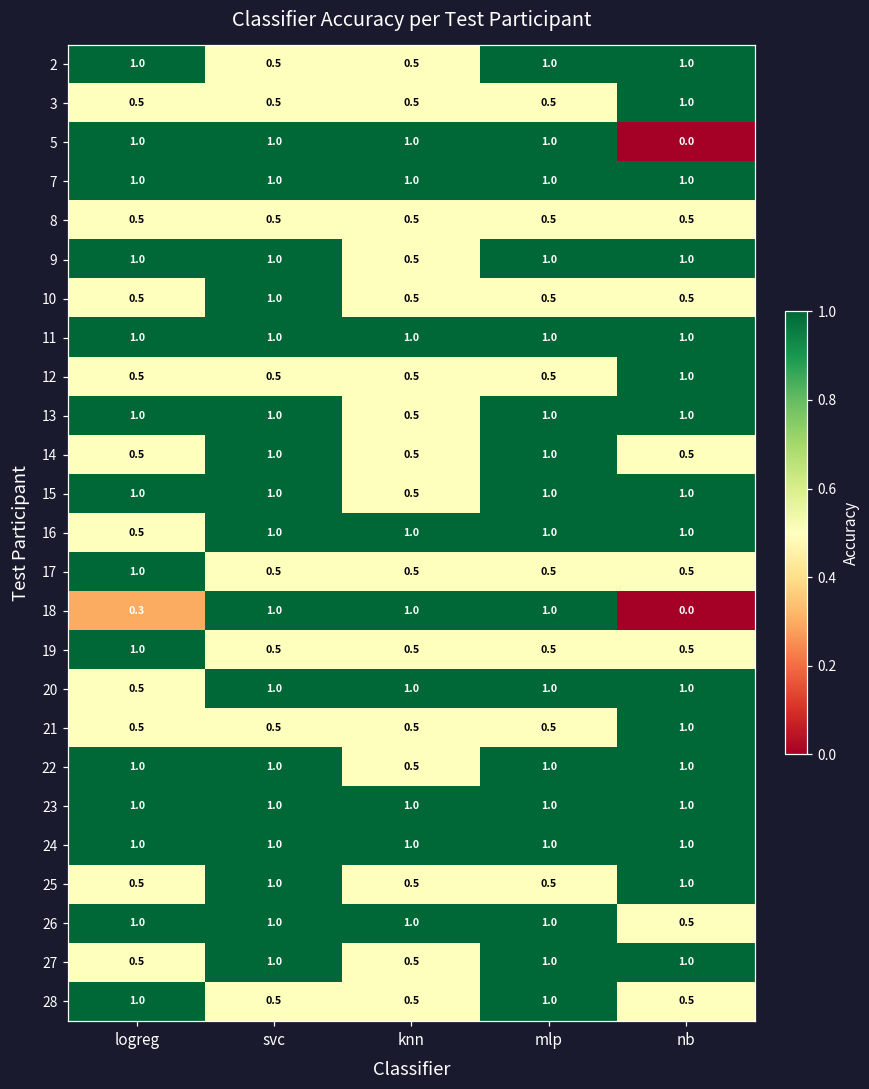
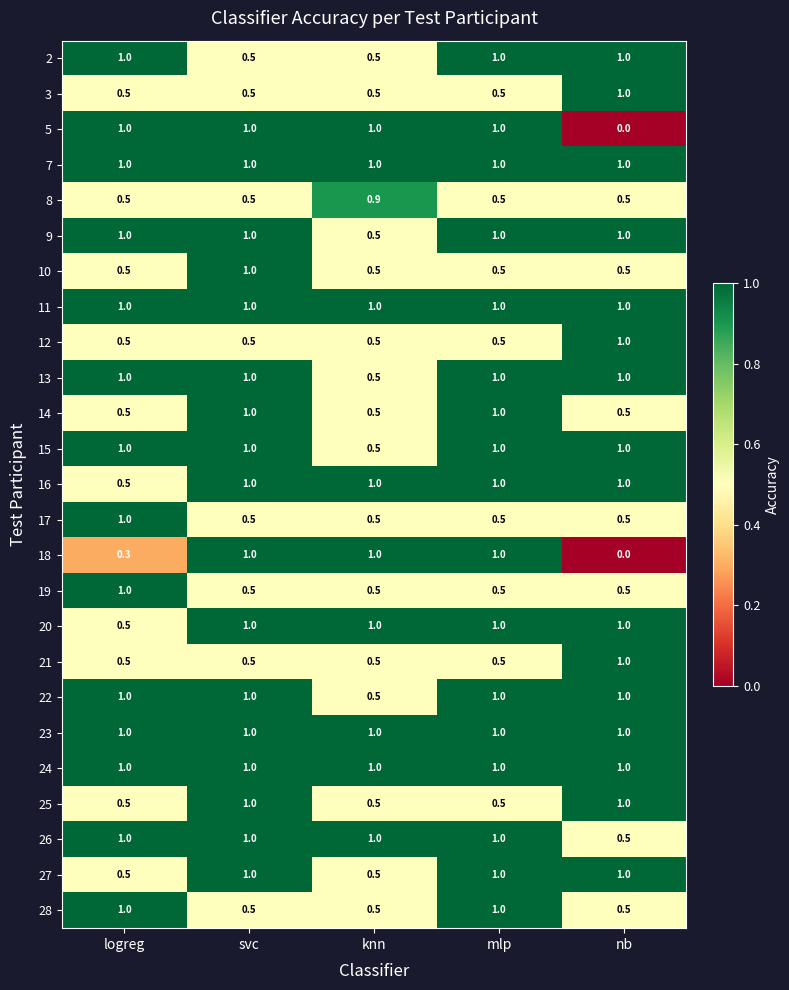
  {
    "2": {
      "logreg": 1.0,
      "svc": 0.5,
      "knn": 0.5,
      "mlp": 1.0,
      "nb": 1.0
    },
    "3": {
      "logreg": 0.5,
      "svc": 0.5,
      "knn": 0.5,
      "mlp": 0.5,
      "nb": 1.0
    },
    "5": {
      "logreg": 1.0,
      "svc": 1.0,
      "knn": 1.0,
      "mlp": 1.0,
      "nb": 0.0
    },
    "7": {
      "logreg": 1.0,
      "svc": 1.0,
      "knn": 1.0,
      "mlp": 1.0,
      "nb": 1.0
    },
    "8": {
      "logreg": 0.5,
      "svc": 0.5,
-     "knn": 0.5,
+     "knn": 0.9,
      "mlp": 0.5,
      "nb": 0.5
    },
    "9": {
      "logreg": 1.0,
      "svc": 1.0,
      "knn": 0.5,
      "mlp": 1.0,
      "nb": 1.0
    },
    "10": {
      "logreg": 0.5,
      "svc": 1.0,
      "knn": 0.5,
      "mlp": 0.5,
      "nb": 0.5
    },
    "11": {
      "logreg": 1.0,
      "svc": 1.0,
      "knn": 1.0,
      "mlp": 1.0,
      "nb": 1.0
    },
    "12": {
      "logreg": 0.5,
      "svc": 0.5,
      "knn": 0.5,
      "mlp": 0.5,
      "nb": 1.0
    },
    "13": {
      "logreg": 1.0,
      "svc": 1.0,
      "knn": 0.5,
      "mlp": 1.0,
      "nb": 1.0
    },
    "14": {
      "logreg": 0.5,
      "svc": 1.0,
      "knn": 0.5,
      "mlp": 1.0,
      "nb": 0.5
    },
    "15": {
      "logreg": 1.0,
      "svc": 1.0,
      "knn": 0.5,
      "mlp": 1.0,
      "nb": 1.0
    },
    "16": {
      "logreg": 0.5,
      "svc": 1.0,
      "knn": 1.0,
      "mlp": 1.0,
      "nb": 1.0
    },
    "17": {
      "logreg": 1.0,
      "svc": 0.5,
      "knn": 0.5,
      "mlp": 0.5,
      "nb": 0.5
    },
    "18": {
      "logreg": 0.3,
      "svc": 1.0,
      "knn": 1.0,
      "mlp": 1.0,
      "nb": 0.0
    },
    "19": {
      "logreg": 1.0,
      "svc": 0.5,
      "knn": 0.5,
      "mlp": 0.5,
      "nb": 0.5
    },
    "20": {
      "logreg": 0.5,
      "svc": 1.0,
      "knn": 1.0,
      "mlp": 1.0,
      "nb": 1.0
    },
    "21": {
      "logreg": 0.5,
      "svc": 0.5,
      "knn": 0.5,
      "mlp": 0.5,
      "nb": 1.0
    },
    "22": {
      "logreg": 1.0,
      "svc": 1.0,
      "knn": 0.5,
      "mlp": 1.0,
      "nb": 1.0
    },
    "23": {
      "logreg": 1.0,
      "svc": 1.0,
      "knn": 1.0,
      "mlp": 1.0,
      "nb": 1.0
    },
    "24": {
      "logreg": 1.0,
      "svc": 1.0,
      "knn": 1.0,
      "mlp": 1.0,
      "nb": 1.0
    },
    "25": {
      "logreg": 0.5,
      "svc": 1.0,
      "knn": 0.5,
      "mlp": 0.5,
      "nb": 1.0
    },
    "26": {
      "logreg": 1.0,
      "svc": 1.0,
      "knn": 1.0,
      "mlp": 1.0,
      "nb": 0.5
    },
    "27": {
      "logreg": 0.5,
      "svc": 1.0,
      "knn": 0.5,
      "mlp": 1.0,
      "nb": 1.0
    },
    "28": {
      "logreg": 1.0,
      "svc": 0.5,
      "knn": 0.5,
      "mlp": 1.0,
      "nb": 0.5
    }
  }
